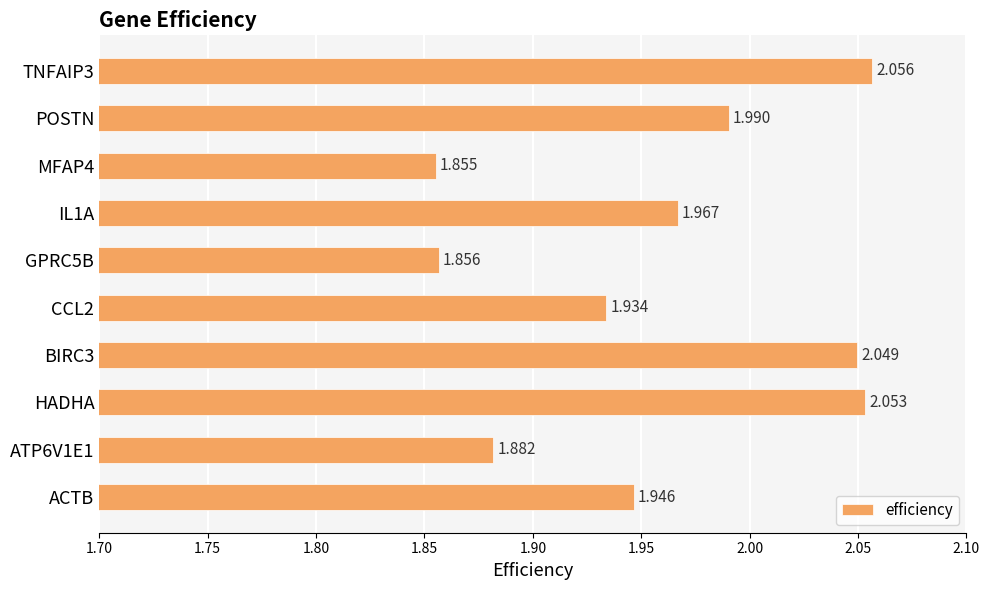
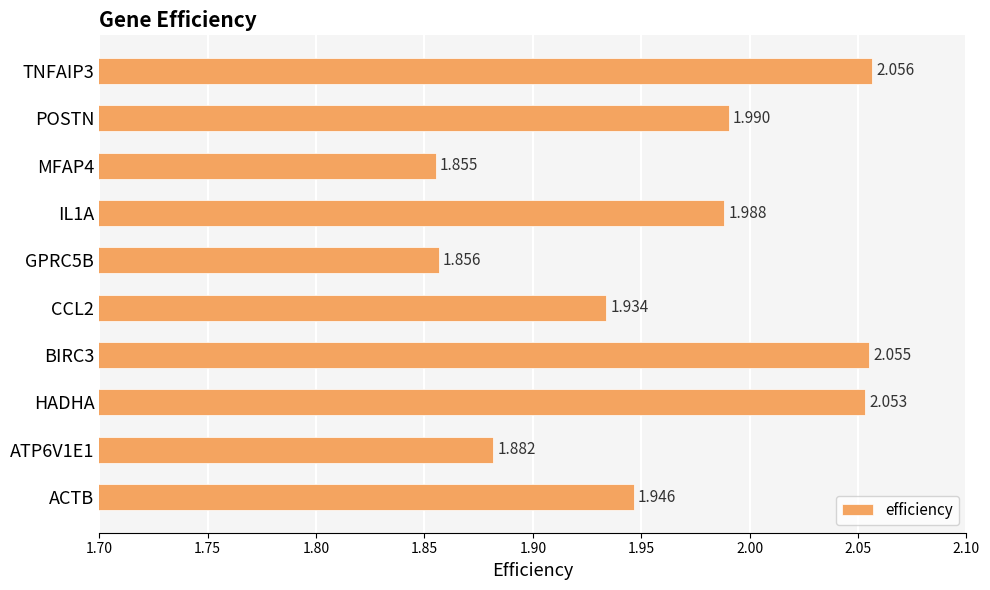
  {
    "TNFAIP3": 2.056,
    "POSTN": 1.990,
    "MFAP4": 1.855,
-   "IL1A": 1.967,
+   "IL1A": 1.988,
    "GPRC5B": 1.856,
    "CCL2": 1.934,
-   "BIRC3": 2.049,
+   "BIRC3": 2.055,
    "HADHA": 2.053,
    "ATP6V1E1": 1.882,
    "ACTB": 1.946
  }
